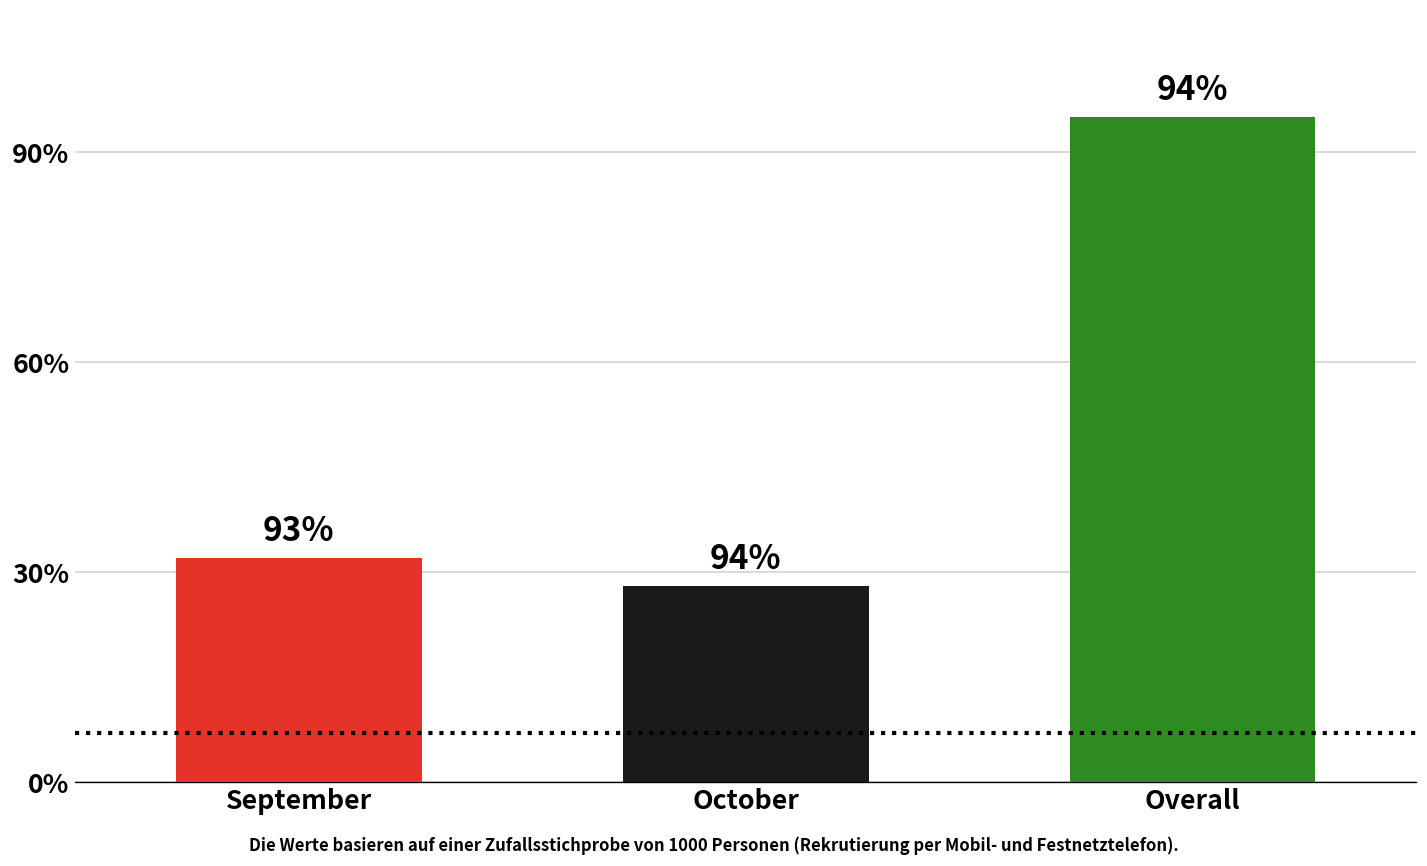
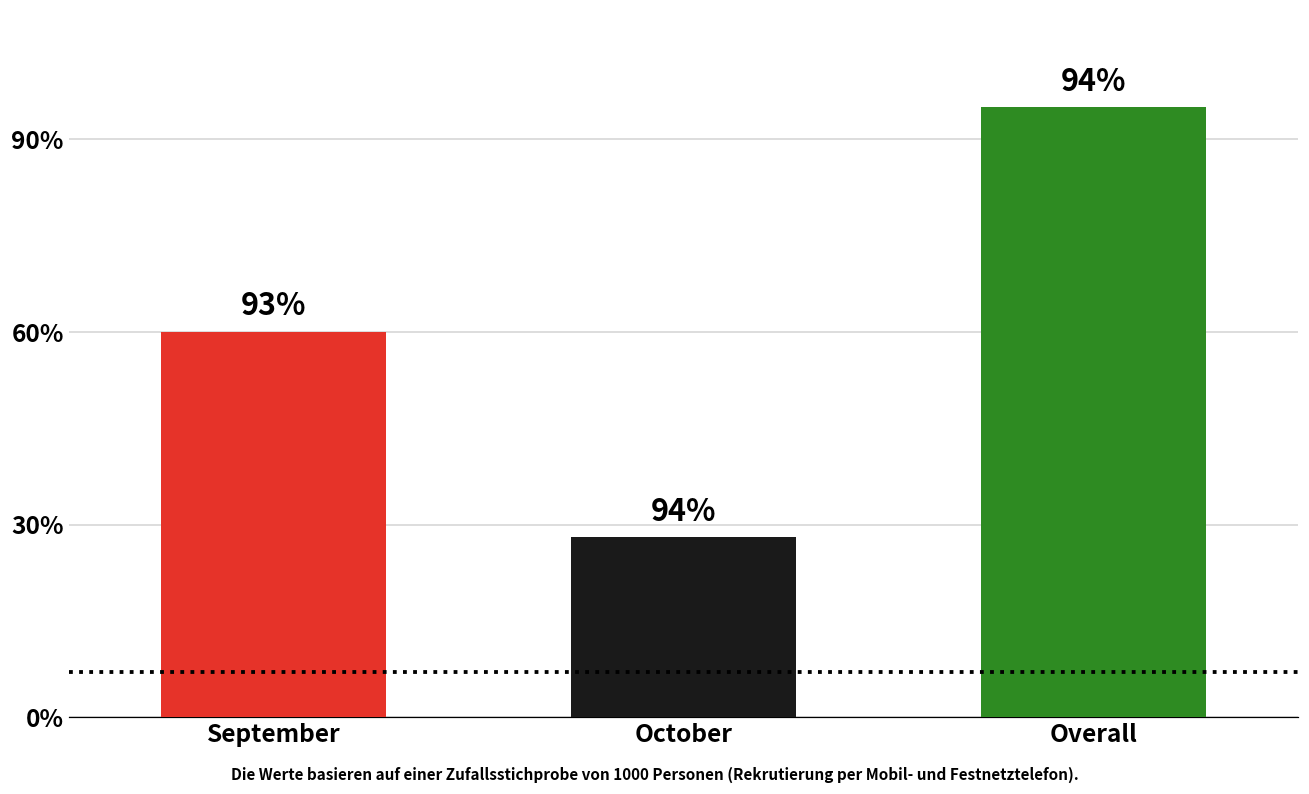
  {
-   "September": "32%"
+   "September": "60%"
  }
